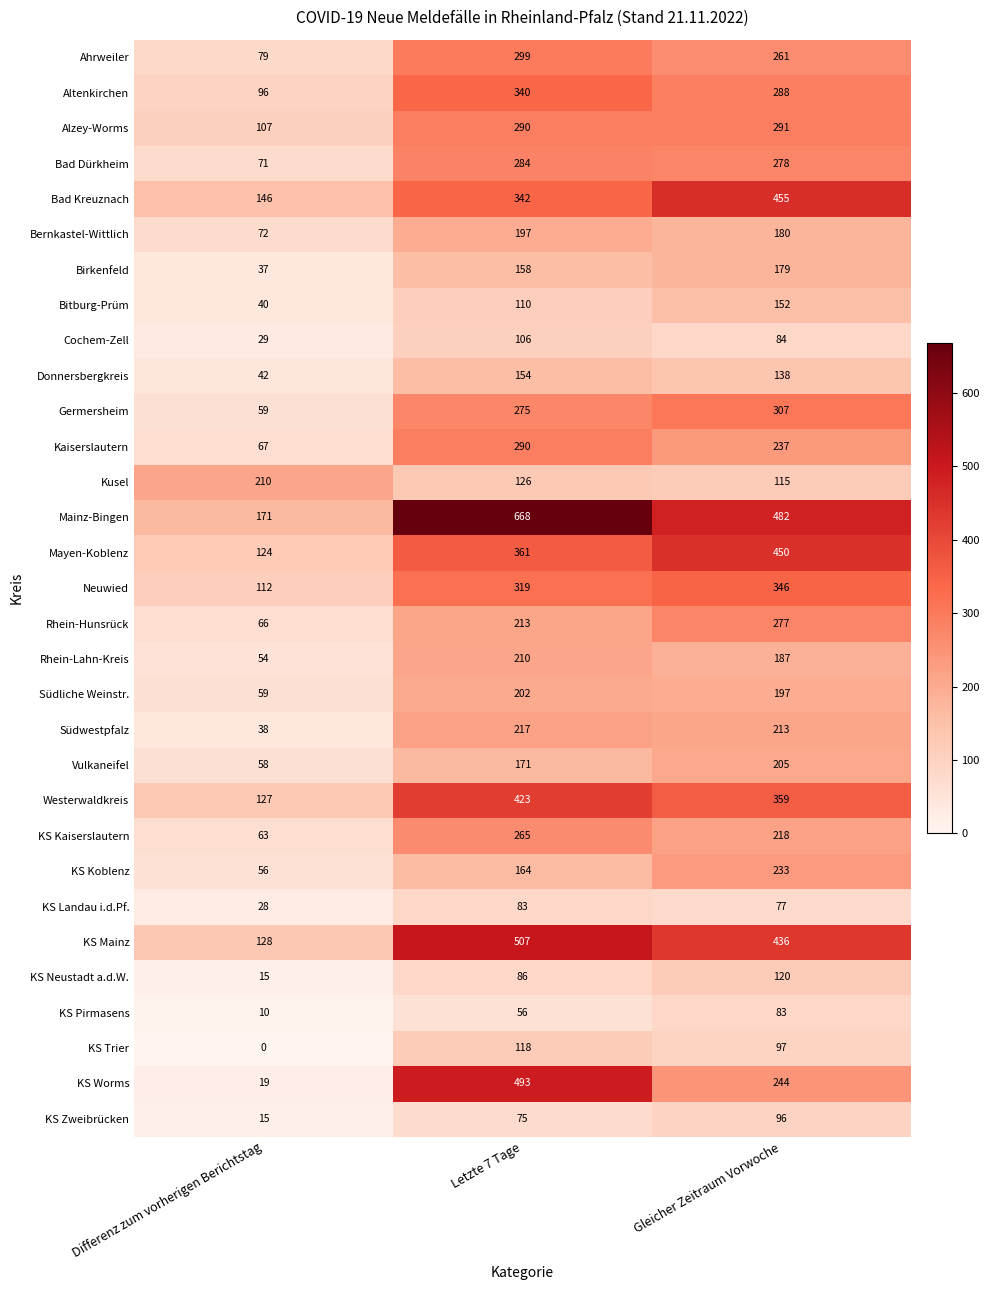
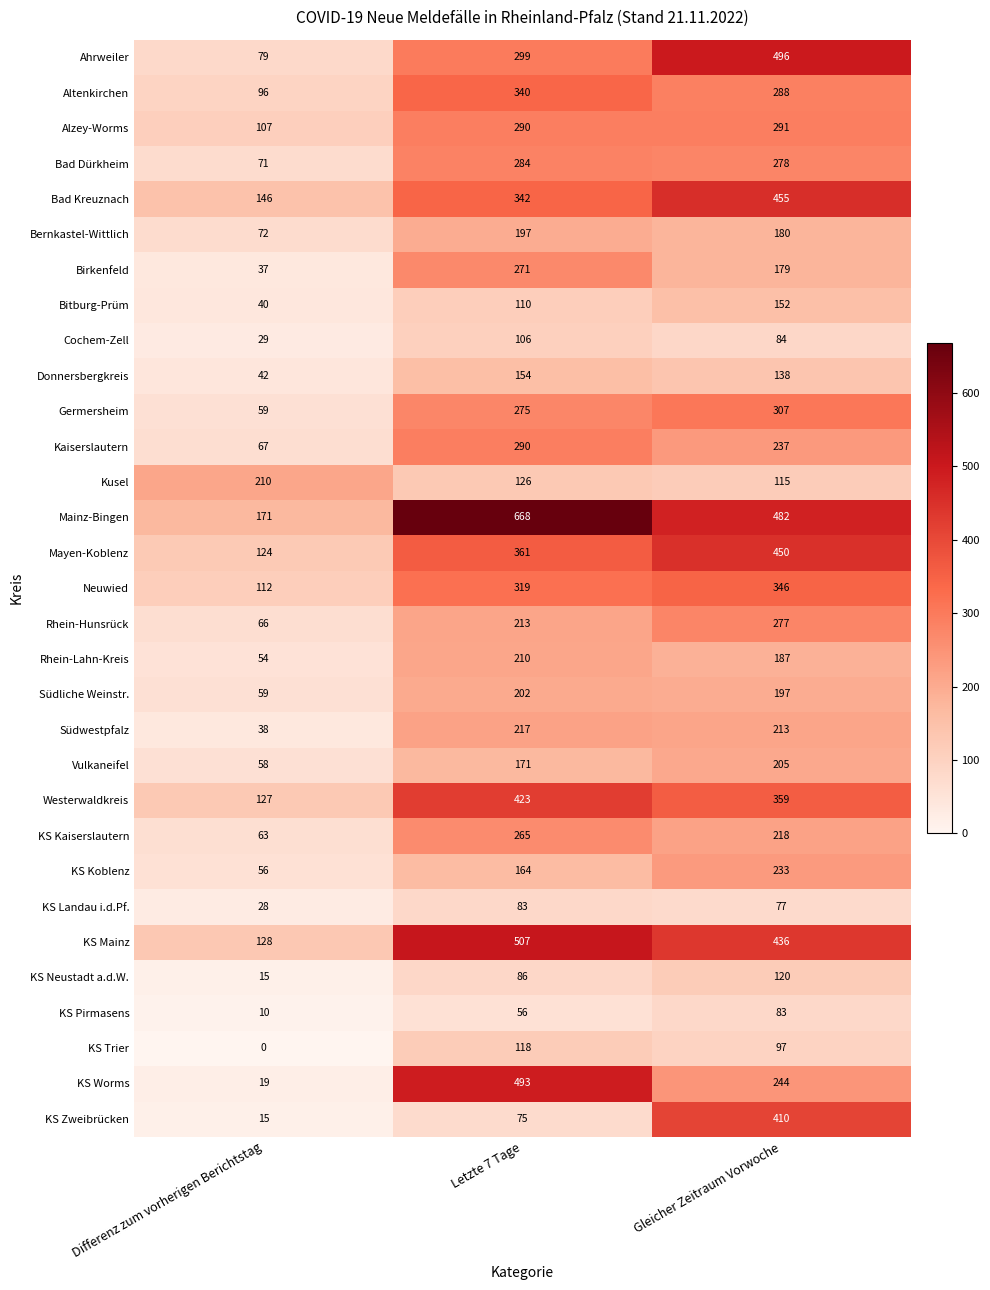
  {
    "Ahrweiler": {
      "Differenz zum vorherigen Berichtstag": 79,
      "Letzte 7 Tage": 299,
-     "Gleicher Zeitraum Vorwoche": 261
+     "Gleicher Zeitraum Vorwoche": 496
    },
    "Altenkirchen": {
      "Differenz zum vorherigen Berichtstag": 96,
      "Letzte 7 Tage": 340,
      "Gleicher Zeitraum Vorwoche": 288
    },
    "Alzey-Worms": {
      "Differenz zum vorherigen Berichtstag": 107,
      "Letzte 7 Tage": 290,
      "Gleicher Zeitraum Vorwoche": 291
    },
    "Bad Dürkheim": {
      "Differenz zum vorherigen Berichtstag": 71,
      "Letzte 7 Tage": 284,
      "Gleicher Zeitraum Vorwoche": 278
    },
    "Bad Kreuznach": {
      "Differenz zum vorherigen Berichtstag": 146,
      "Letzte 7 Tage": 342,
      "Gleicher Zeitraum Vorwoche": 455
    },
    "Bernkastel-Wittlich": {
      "Differenz zum vorherigen Berichtstag": 72,
      "Letzte 7 Tage": 197,
      "Gleicher Zeitraum Vorwoche": 180
    },
    "Birkenfeld": {
      "Differenz zum vorherigen Berichtstag": 37,
-     "Letzte 7 Tage": 158,
+     "Letzte 7 Tage": 271,
      "Gleicher Zeitraum Vorwoche": 179
    },
    "Bitburg-Prüm": {
      "Differenz zum vorherigen Berichtstag": 40,
      "Letzte 7 Tage": 110,
      "Gleicher Zeitraum Vorwoche": 152
    },
    "Cochem-Zell": {
      "Differenz zum vorherigen Berichtstag": 29,
      "Letzte 7 Tage": 106,
      "Gleicher Zeitraum Vorwoche": 84
    },
    "Donnersbergkreis": {
      "Differenz zum vorherigen Berichtstag": 42,
      "Letzte 7 Tage": 154,
      "Gleicher Zeitraum Vorwoche": 138
    },
    "Germersheim": {
      "Differenz zum vorherigen Berichtstag": 59,
      "Letzte 7 Tage": 275,
      "Gleicher Zeitraum Vorwoche": 307
    },
    "Kaiserslautern": {
      "Differenz zum vorherigen Berichtstag": 67,
      "Letzte 7 Tage": 290,
      "Gleicher Zeitraum Vorwoche": 237
    },
    "Kusel": {
      "Differenz zum vorherigen Berichtstag": 210,
      "Letzte 7 Tage": 126,
      "Gleicher Zeitraum Vorwoche": 115
    },
    "Mainz-Bingen": {
      "Differenz zum vorherigen Berichtstag": 171,
      "Letzte 7 Tage": 668,
      "Gleicher Zeitraum Vorwoche": 482
    },
    "Mayen-Koblenz": {
      "Differenz zum vorherigen Berichtstag": 124,
      "Letzte 7 Tage": 361,
      "Gleicher Zeitraum Vorwoche": 450
    },
    "Neuwied": {
      "Differenz zum vorherigen Berichtstag": 112,
      "Letzte 7 Tage": 319,
      "Gleicher Zeitraum Vorwoche": 346
    },
    "Rhein-Hunsrück": {
      "Differenz zum vorherigen Berichtstag": 66,
      "Letzte 7 Tage": 213,
      "Gleicher Zeitraum Vorwoche": 277
    },
    "Rhein-Lahn-Kreis": {
      "Differenz zum vorherigen Berichtstag": 54,
      "Letzte 7 Tage": 210,
      "Gleicher Zeitraum Vorwoche": 187
    },
    "Südliche Weinstr.": {
      "Differenz zum vorherigen Berichtstag": 59,
      "Letzte 7 Tage": 202,
      "Gleicher Zeitraum Vorwoche": 197
    },
    "Südwestpfalz": {
      "Differenz zum vorherigen Berichtstag": 38,
      "Letzte 7 Tage": 217,
      "Gleicher Zeitraum Vorwoche": 213
    },
    "Vulkaneifel": {
      "Differenz zum vorherigen Berichtstag": 58,
      "Letzte 7 Tage": 171,
      "Gleicher Zeitraum Vorwoche": 205
    },
    "Westerwaldkreis": {
      "Differenz zum vorherigen Berichtstag": 127,
      "Letzte 7 Tage": 423,
      "Gleicher Zeitraum Vorwoche": 359
    },
    "KS Kaiserslautern": {
      "Differenz zum vorherigen Berichtstag": 63,
      "Letzte 7 Tage": 265,
      "Gleicher Zeitraum Vorwoche": 218
    },
    "KS Koblenz": {
      "Differenz zum vorherigen Berichtstag": 56,
      "Letzte 7 Tage": 164,
      "Gleicher Zeitraum Vorwoche": 233
    },
    "KS Landau i.d.Pf.": {
      "Differenz zum vorherigen Berichtstag": 28,
      "Letzte 7 Tage": 83,
      "Gleicher Zeitraum Vorwoche": 77
    },
    "KS Mainz": {
      "Differenz zum vorherigen Berichtstag": 128,
      "Letzte 7 Tage": 507,
      "Gleicher Zeitraum Vorwoche": 436
    },
    "KS Neustadt a.d.W.": {
      "Differenz zum vorherigen Berichtstag": 15,
      "Letzte 7 Tage": 86,
      "Gleicher Zeitraum Vorwoche": 120
    },
    "KS Pirmasens": {
      "Differenz zum vorherigen Berichtstag": 10,
      "Letzte 7 Tage": 56,
      "Gleicher Zeitraum Vorwoche": 83
    },
    "KS Trier": {
      "Differenz zum vorherigen Berichtstag": 0,
      "Letzte 7 Tage": 118,
      "Gleicher Zeitraum Vorwoche": 97
    },
    "KS Worms": {
      "Differenz zum vorherigen Berichtstag": 19,
      "Letzte 7 Tage": 493,
      "Gleicher Zeitraum Vorwoche": 244
    },
    "KS Zweibrücken": {
      "Differenz zum vorherigen Berichtstag": 15,
      "Letzte 7 Tage": 75,
-     "Gleicher Zeitraum Vorwoche": 96
+     "Gleicher Zeitraum Vorwoche": 410
    }
  }
